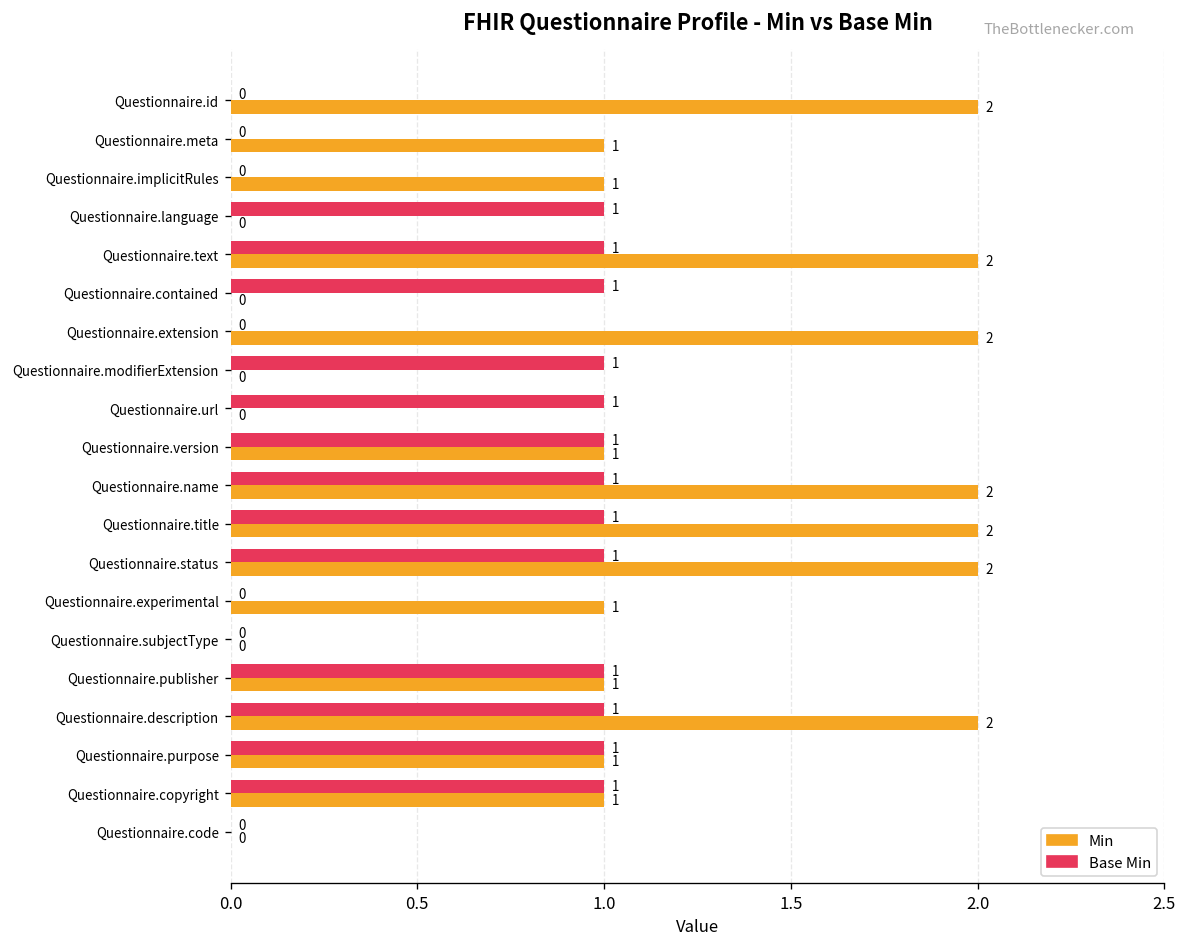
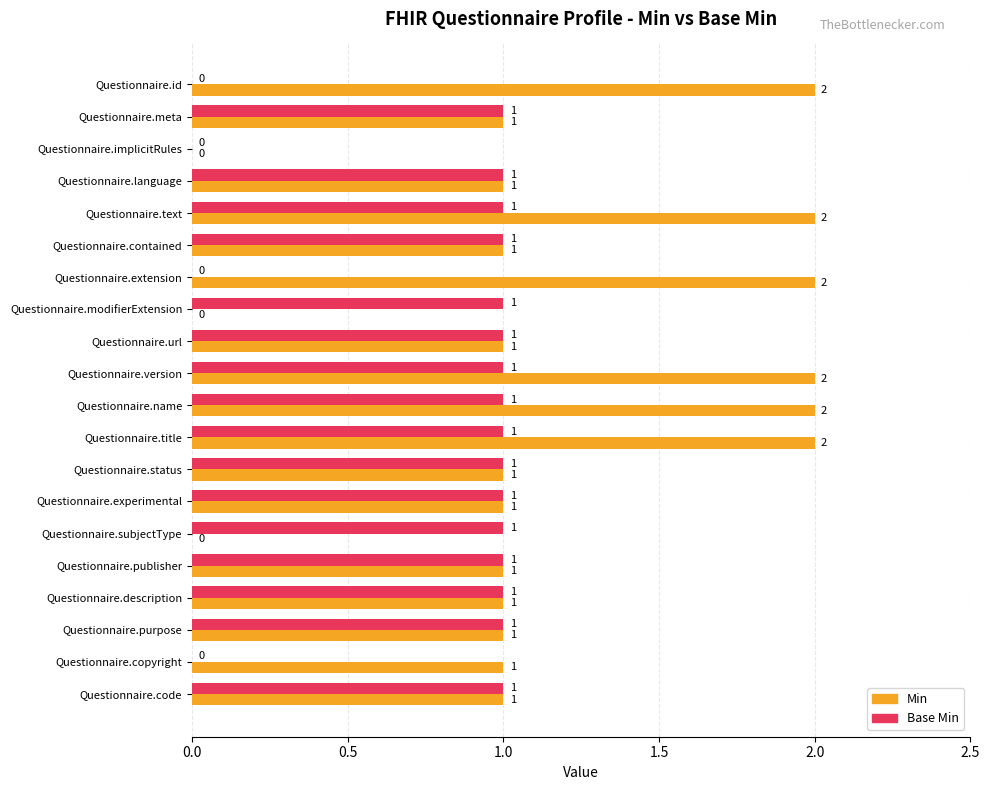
  {
    "Min": {
      "Questionnaire.id": 2,
      "Questionnaire.meta": 1,
-     "Questionnaire.implicitRules": 1,
-     "Questionnaire.language": 0,
+     "Questionnaire.implicitRules": 0,
+     "Questionnaire.language": 1,
      "Questionnaire.text": 2,
-     "Questionnaire.contained": 0,
+     "Questionnaire.contained": 1,
      "Questionnaire.extension": 2,
      "Questionnaire.modifierExtension": 0,
-     "Questionnaire.url": 0,
-     "Questionnaire.version": 1,
+     "Questionnaire.url": 1,
+     "Questionnaire.version": 2,
      "Questionnaire.name": 2,
      "Questionnaire.title": 2,
-     "Questionnaire.status": 2,
+     "Questionnaire.status": 1,
      "Questionnaire.experimental": 1,
      "Questionnaire.subjectType": 0,
      "Questionnaire.publisher": 1,
-     "Questionnaire.description": 2,
+     "Questionnaire.description": 1,
      "Questionnaire.purpose": 1,
      "Questionnaire.copyright": 1,
-     "Questionnaire.code": 0
+     "Questionnaire.code": 1
    },
    "Base Min": {
      "Questionnaire.id": 0,
-     "Questionnaire.meta": 0,
+     "Questionnaire.meta": 1,
      "Questionnaire.implicitRules": 0,
      "Questionnaire.language": 1,
      "Questionnaire.text": 1,
      "Questionnaire.contained": 1,
      "Questionnaire.extension": 0,
      "Questionnaire.modifierExtension": 1,
      "Questionnaire.url": 1,
      "Questionnaire.version": 1,
      "Questionnaire.name": 1,
      "Questionnaire.title": 1,
      "Questionnaire.status": 1,
-     "Questionnaire.experimental": 0,
-     "Questionnaire.subjectType": 0,
+     "Questionnaire.experimental": 1,
+     "Questionnaire.subjectType": 1,
      "Questionnaire.publisher": 1,
      "Questionnaire.description": 1,
      "Questionnaire.purpose": 1,
-     "Questionnaire.copyright": 1,
-     "Questionnaire.code": 0
+     "Questionnaire.copyright": 0,
+     "Questionnaire.code": 1
    }
  }
